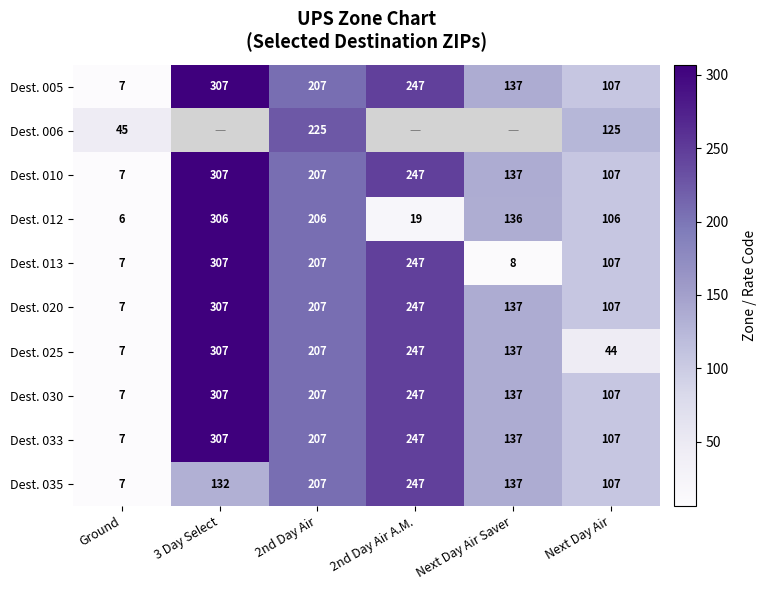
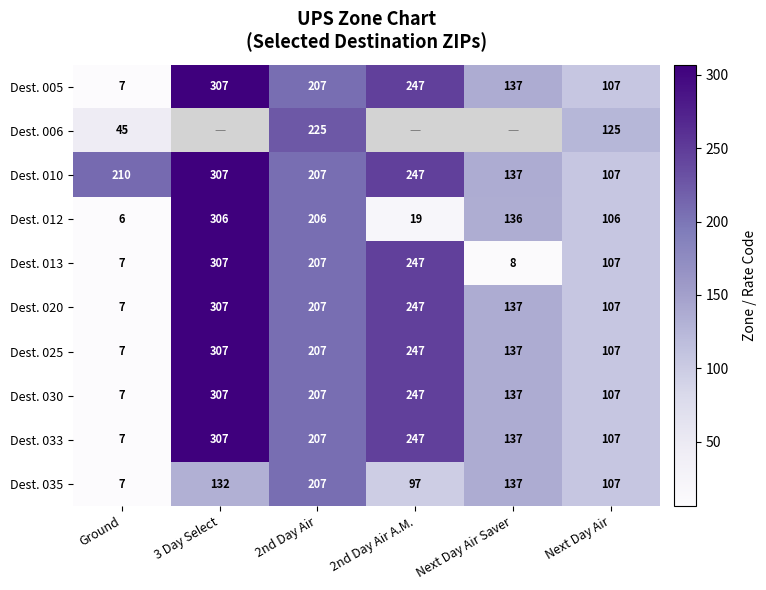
  {
    "Dest. 005": {
      "Ground": 7,
      "3 Day Select": 307,
      "2nd Day Air": 207,
      "2nd Day Air A.M.": 247,
      "Next Day Air Saver": 137,
      "Next Day Air": 107
    },
    "Dest. 006": {
      "Ground": 45,
      "2nd Day Air": 225,
      "Next Day Air": 125
    },
    "Dest. 010": {
-     "Ground": 7,
+     "Ground": 210,
      "3 Day Select": 307,
      "2nd Day Air": 207,
      "2nd Day Air A.M.": 247,
      "Next Day Air Saver": 137,
      "Next Day Air": 107
    },
    "Dest. 012": {
      "Ground": 6,
      "3 Day Select": 306,
      "2nd Day Air": 206,
      "2nd Day Air A.M.": 19,
      "Next Day Air Saver": 136,
      "Next Day Air": 106
    },
    "Dest. 013": {
      "Ground": 7,
      "3 Day Select": 307,
      "2nd Day Air": 207,
      "2nd Day Air A.M.": 247,
      "Next Day Air Saver": 8,
      "Next Day Air": 107
    },
    "Dest. 020": {
      "Ground": 7,
      "3 Day Select": 307,
      "2nd Day Air": 207,
      "2nd Day Air A.M.": 247,
      "Next Day Air Saver": 137,
      "Next Day Air": 107
    },
    "Dest. 025": {
      "Ground": 7,
      "3 Day Select": 307,
      "2nd Day Air": 207,
      "2nd Day Air A.M.": 247,
      "Next Day Air Saver": 137,
-     "Next Day Air": 44
+     "Next Day Air": 107
    },
    "Dest. 030": {
      "Ground": 7,
      "3 Day Select": 307,
      "2nd Day Air": 207,
      "2nd Day Air A.M.": 247,
      "Next Day Air Saver": 137,
      "Next Day Air": 107
    },
    "Dest. 033": {
      "Ground": 7,
      "3 Day Select": 307,
      "2nd Day Air": 207,
      "2nd Day Air A.M.": 247,
      "Next Day Air Saver": 137,
      "Next Day Air": 107
    },
    "Dest. 035": {
      "Ground": 7,
      "3 Day Select": 132,
      "2nd Day Air": 207,
-     "2nd Day Air A.M.": 247,
+     "2nd Day Air A.M.": 97,
      "Next Day Air Saver": 137,
      "Next Day Air": 107
    }
  }
